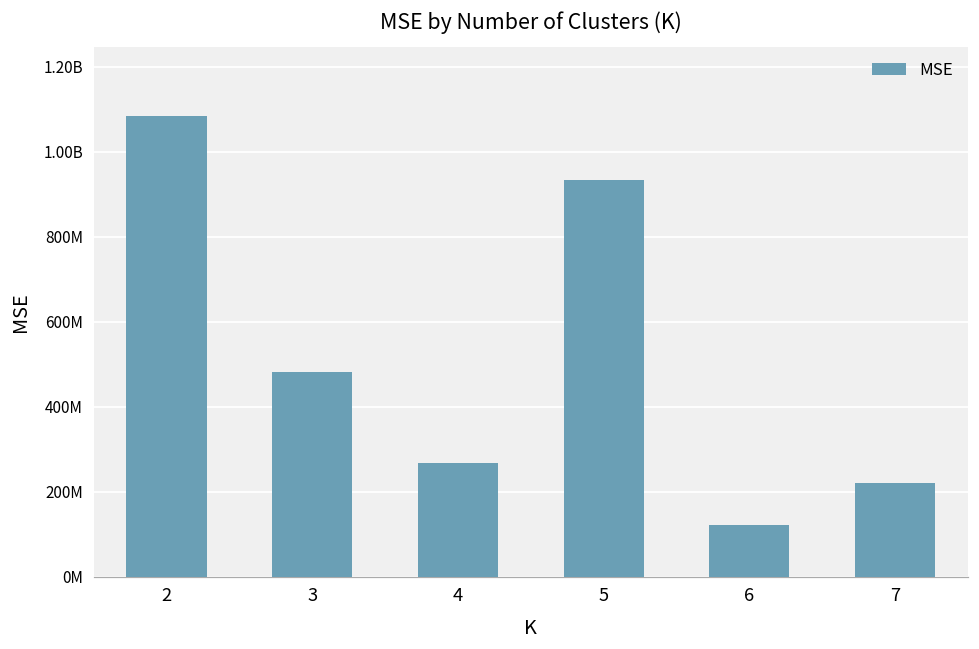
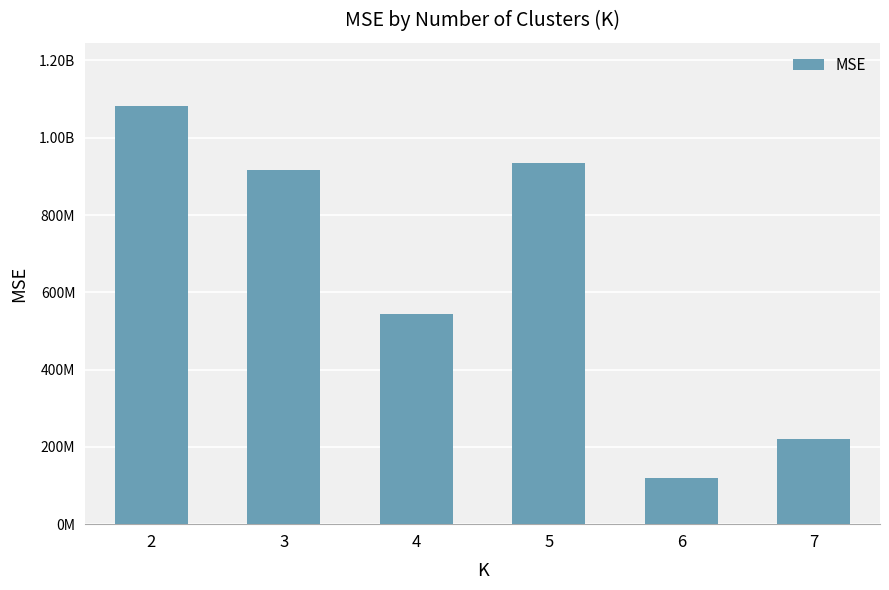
  {
    "2": 1080000000,
-   "3": 480000000,
-   "4": 270000000,
+   "3": 920000000,
+   "4": 540000000,
    "5": 930000000,
    "6": 120000000,
    "7": 220000000
  }
